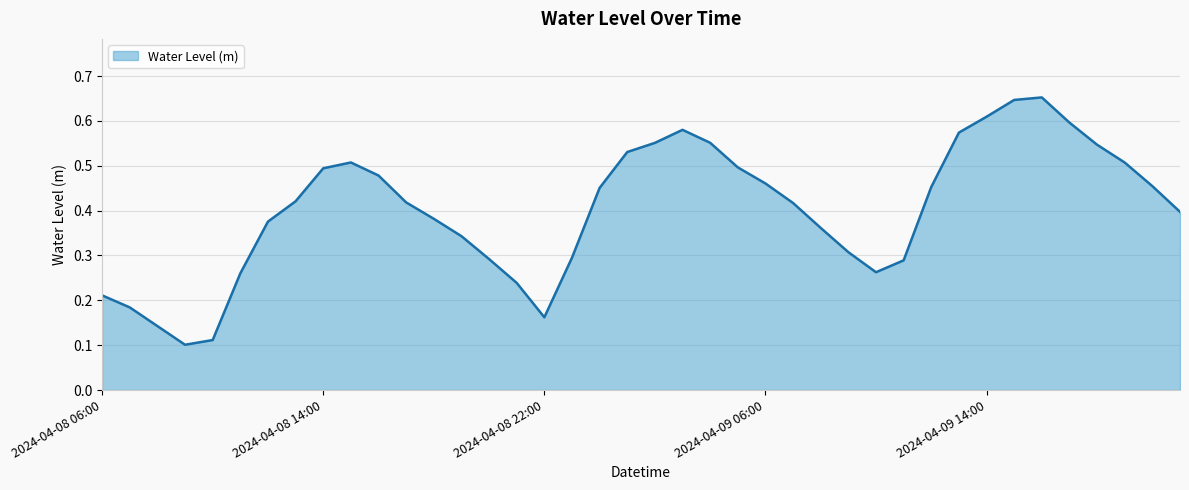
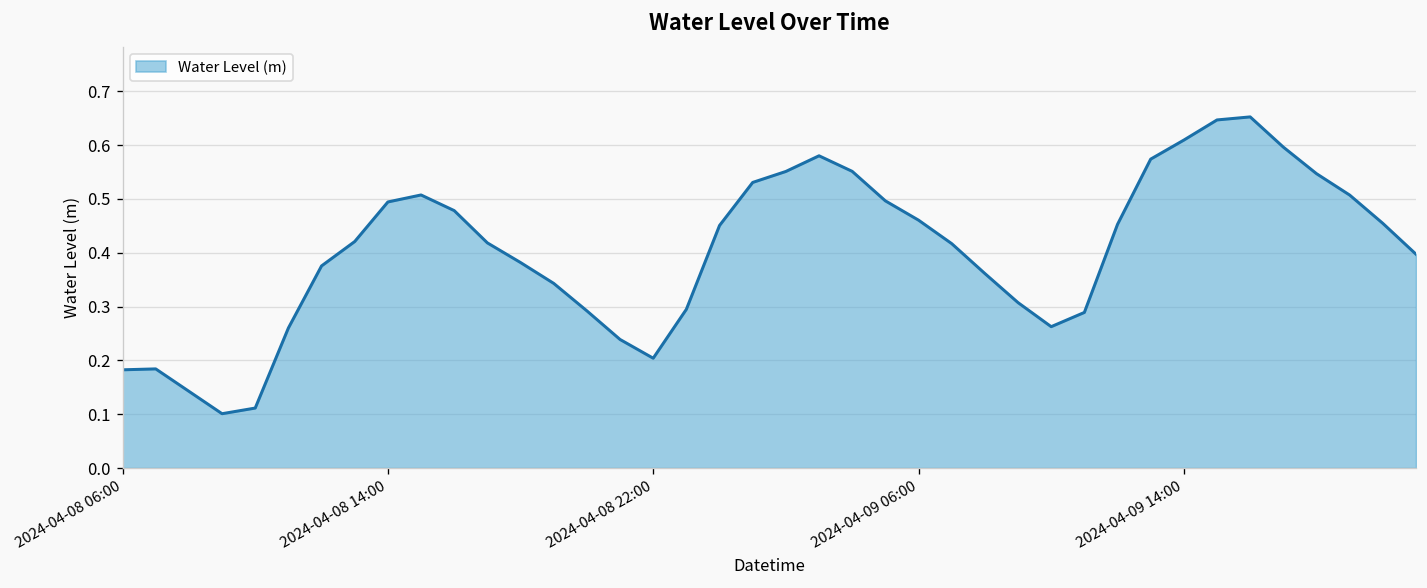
  {
-   "2024-04-08 06:00": 0.21,
+   "2024-04-08 06:00": 0.18,
    "2024-04-08 14:00": 0.49,
-   "2024-04-08 22:00": 0.16,
+   "2024-04-08 22:00": 0.20,
    "2024-04-09 06:00": 0.46,
    "2024-04-09 14:00": 0.61
  }
